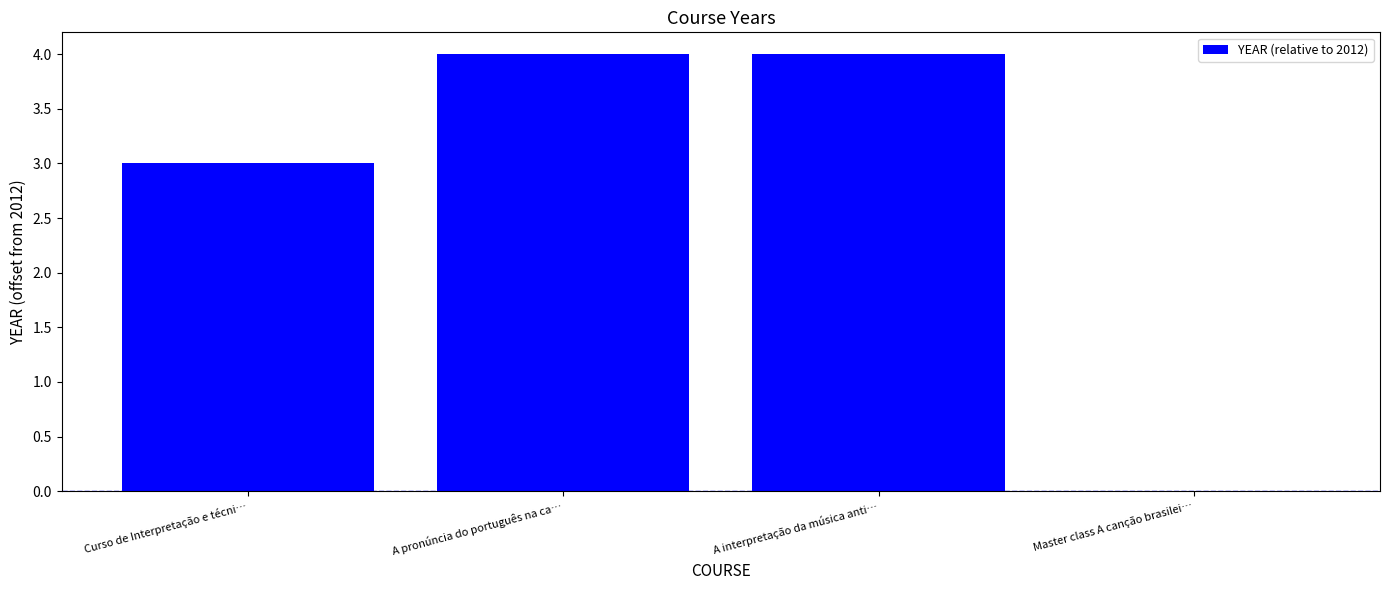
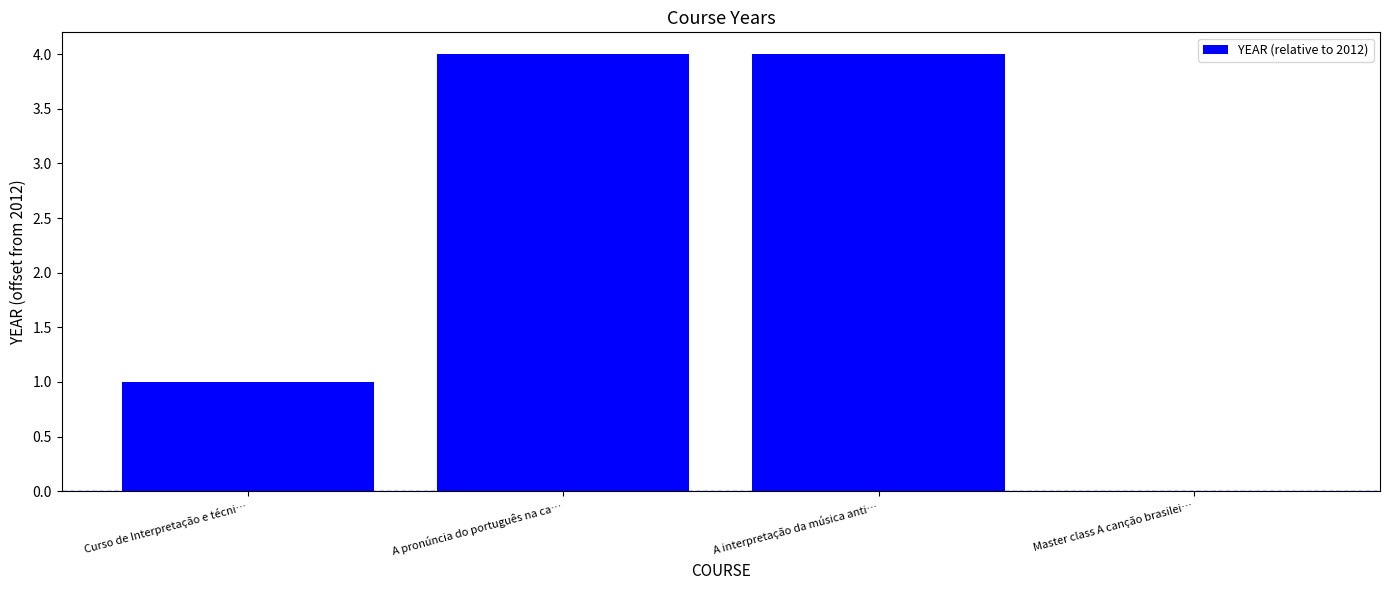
  {
-   "Curso de Interpretação e técni…": 3.00,
+   "Curso de Interpretação e técni…": 1.00,
    "A pronúncia do português na ca…": 4.00,
    "A interpretação da música anti…": 4.00,
    "Master class A canção brasilei…": 0.00
  }
